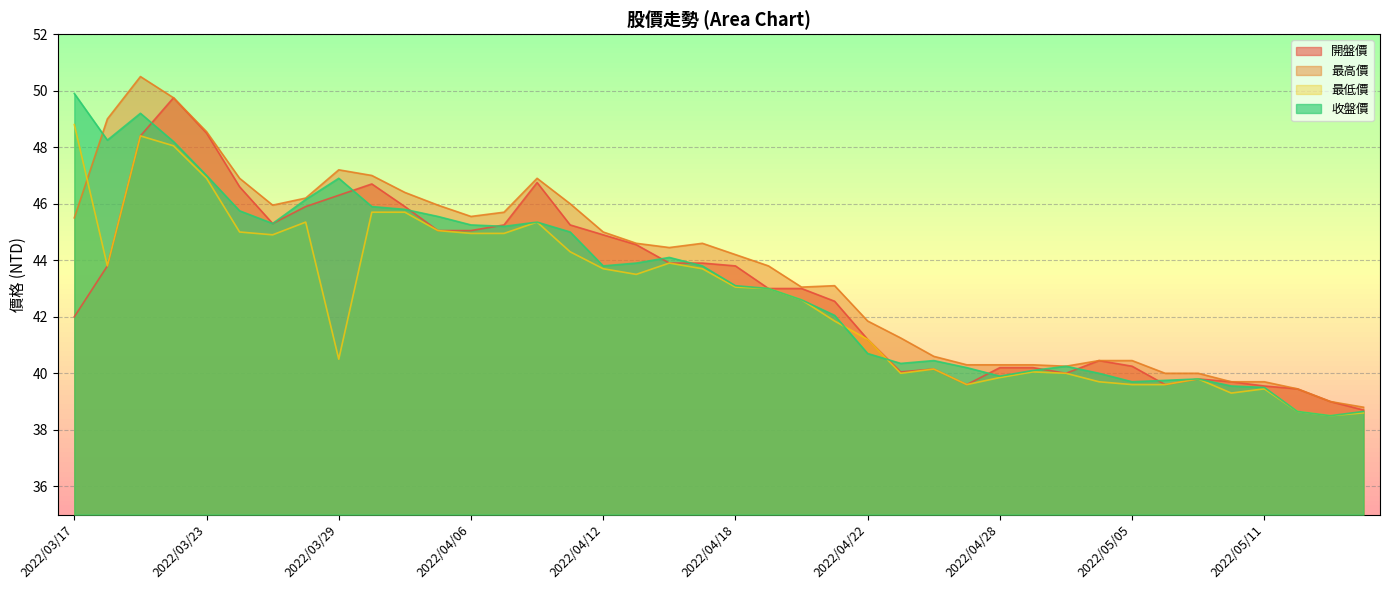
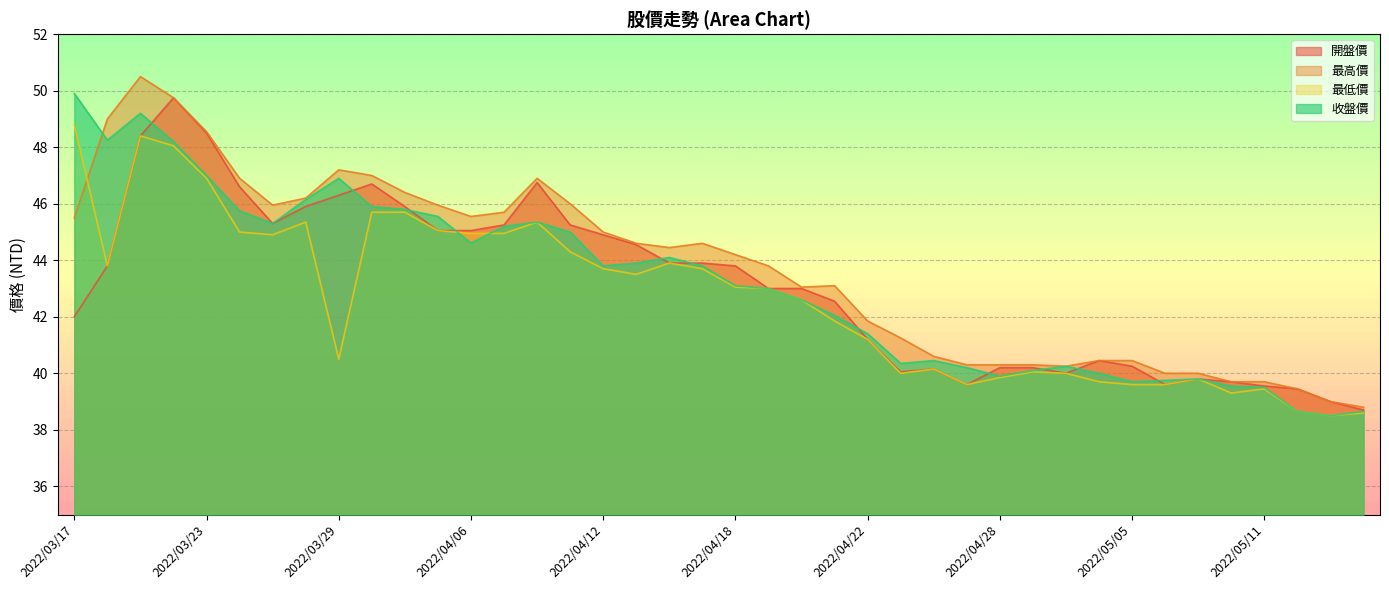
  {
    "最低價": {
      "2022/03/17": 48.8,
      "2022/03/23": 46.9,
      "2022/03/29": 40.5,
      "2022/04/06": 45.0,
      "2022/04/12": 43.7,
      "2022/05/05": 39.6
    },
    "收盤價": {
      "2022/03/17": 49.9,
      "2022/03/23": 47.0,
      "2022/03/29": 46.9,
-     "2022/04/06": 45.3,
+     "2022/04/06": 44.6,
      "2022/04/12": 43.8,
-     "2022/04/22": 40.7,
+     "2022/04/22": 41.4,
      "2022/05/05": 39.7
    }
  }
